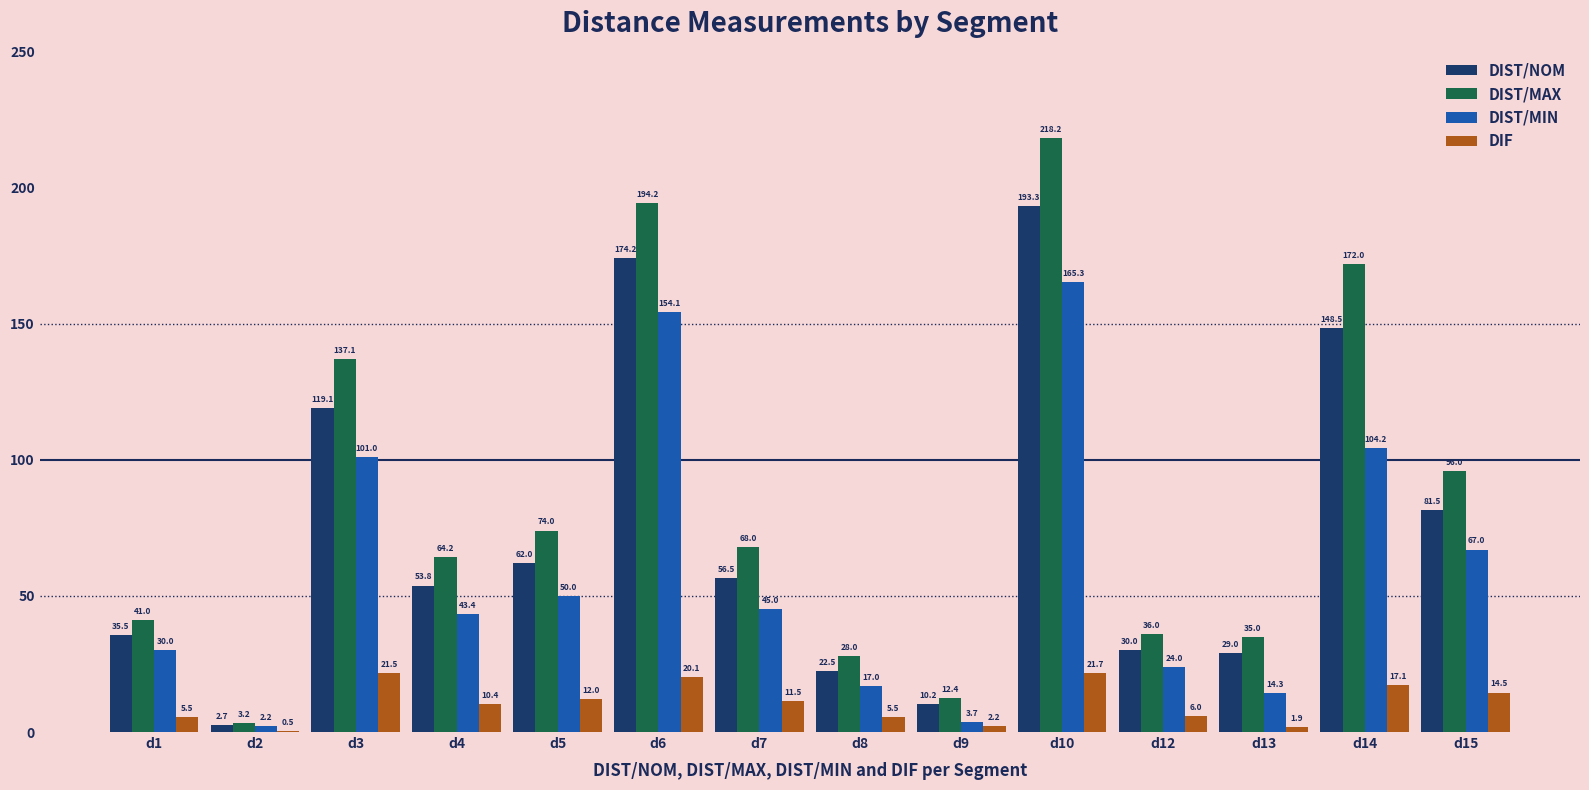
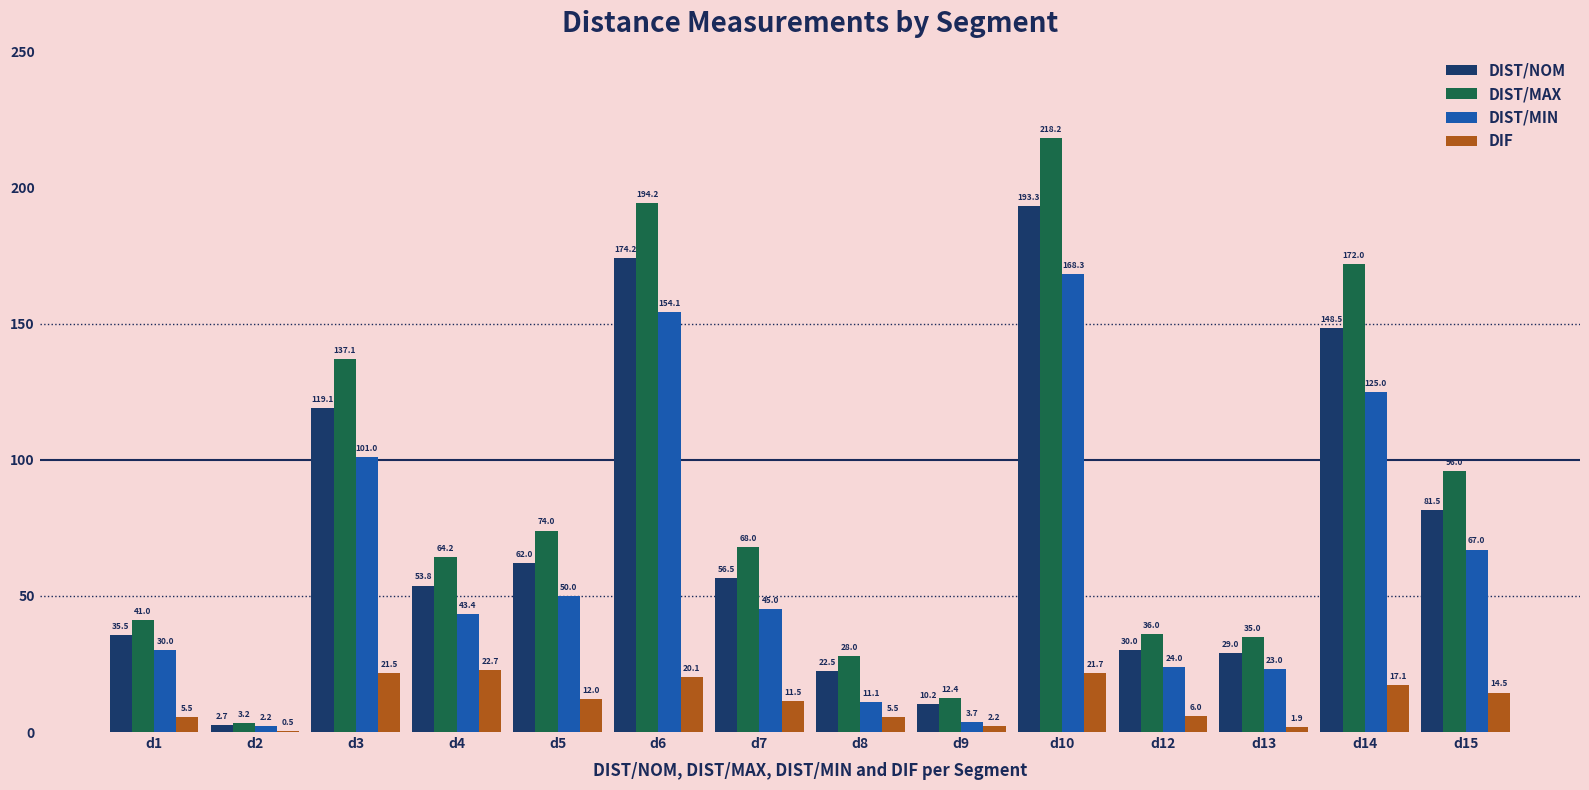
  {
    "DIST/MIN": {
      "d1": 30.0,
      "d2": 2.2,
      "d3": 101.0,
      "d4": 43.4,
      "d5": 50.0,
      "d6": 154.1,
      "d7": 45.0,
-     "d8": 17.0,
+     "d8": 11.1,
      "d9": 3.7,
-     "d10": 165.3,
+     "d10": 168.3,
      "d12": 24.0,
-     "d13": 14.3,
-     "d14": 104.2,
+     "d13": 23.0,
+     "d14": 125.0,
      "d15": 67.0
    },
    "DIF": {
      "d1": 5.5,
      "d2": 0.5,
      "d3": 21.5,
-     "d4": 10.4,
+     "d4": 22.7,
      "d5": 12.0,
      "d6": 20.1,
      "d7": 11.5,
      "d8": 5.5,
      "d9": 2.2,
      "d10": 21.7,
      "d12": 6.0,
      "d13": 1.9,
      "d14": 17.1,
      "d15": 14.5
    }
  }
